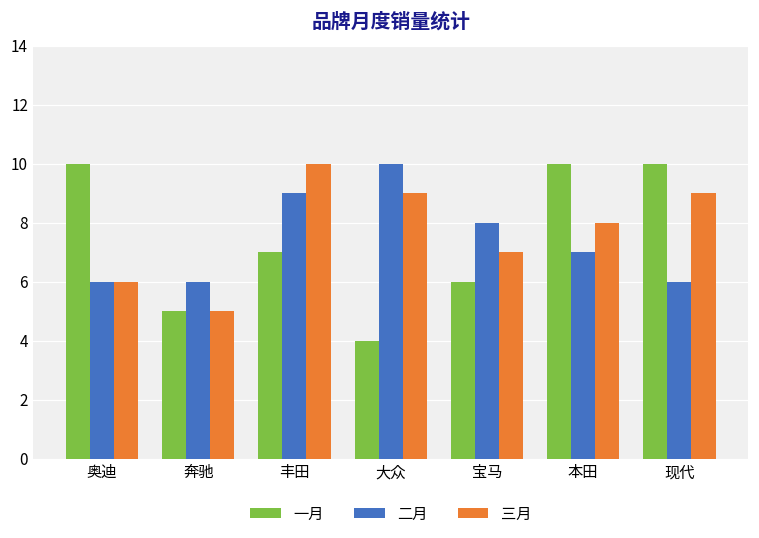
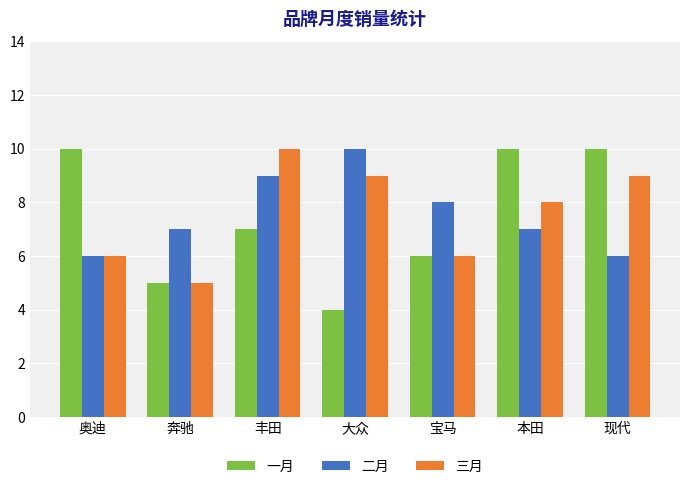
  {
    "一月": {
      "奥迪": 10,
      "奔驰": 5,
      "丰田": 7,
      "大众": 4,
      "宝马": 6,
      "本田": 10,
      "现代": 10
    },
    "二月": {
      "奥迪": 6,
-     "奔驰": 6,
+     "奔驰": 7,
      "丰田": 9,
      "大众": 10,
      "宝马": 8,
      "本田": 7,
      "现代": 6
    },
    "三月": {
      "奥迪": 6,
      "奔驰": 5,
      "丰田": 10,
      "大众": 9,
-     "宝马": 7,
+     "宝马": 6,
      "本田": 8,
      "现代": 9
    }
  }
